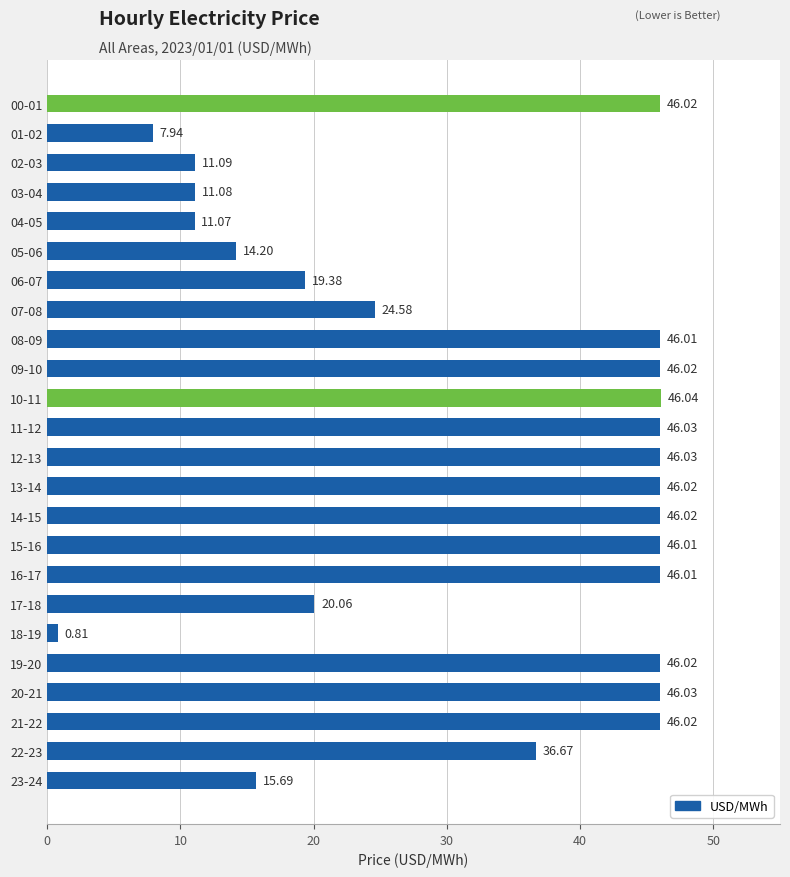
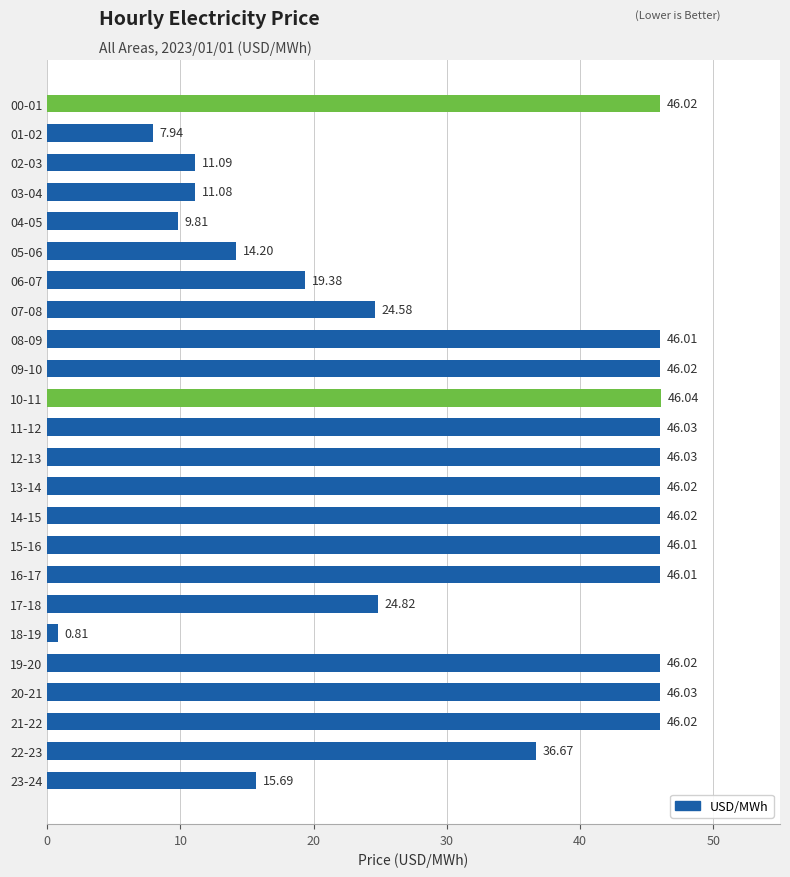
  {
    "00-01": 46.02,
    "01-02": 7.94,
    "02-03": 11.09,
    "03-04": 11.08,
-   "04-05": 11.07,
+   "04-05": 9.81,
    "05-06": 14.20,
    "06-07": 19.38,
    "07-08": 24.58,
    "08-09": 46.01,
    "09-10": 46.02,
    "10-11": 46.04,
    "11-12": 46.03,
    "12-13": 46.03,
    "13-14": 46.02,
    "14-15": 46.02,
    "15-16": 46.01,
    "16-17": 46.01,
-   "17-18": 20.06,
+   "17-18": 24.82,
    "18-19": 0.81,
    "19-20": 46.02,
    "20-21": 46.03,
    "21-22": 46.02,
    "22-23": 36.67,
    "23-24": 15.69
  }
